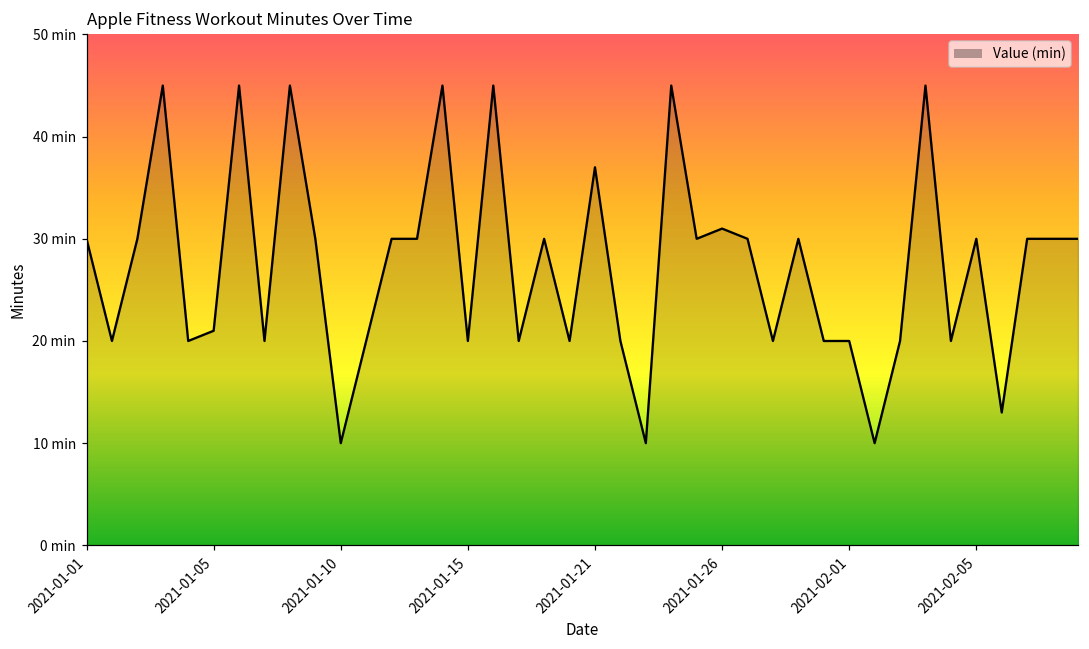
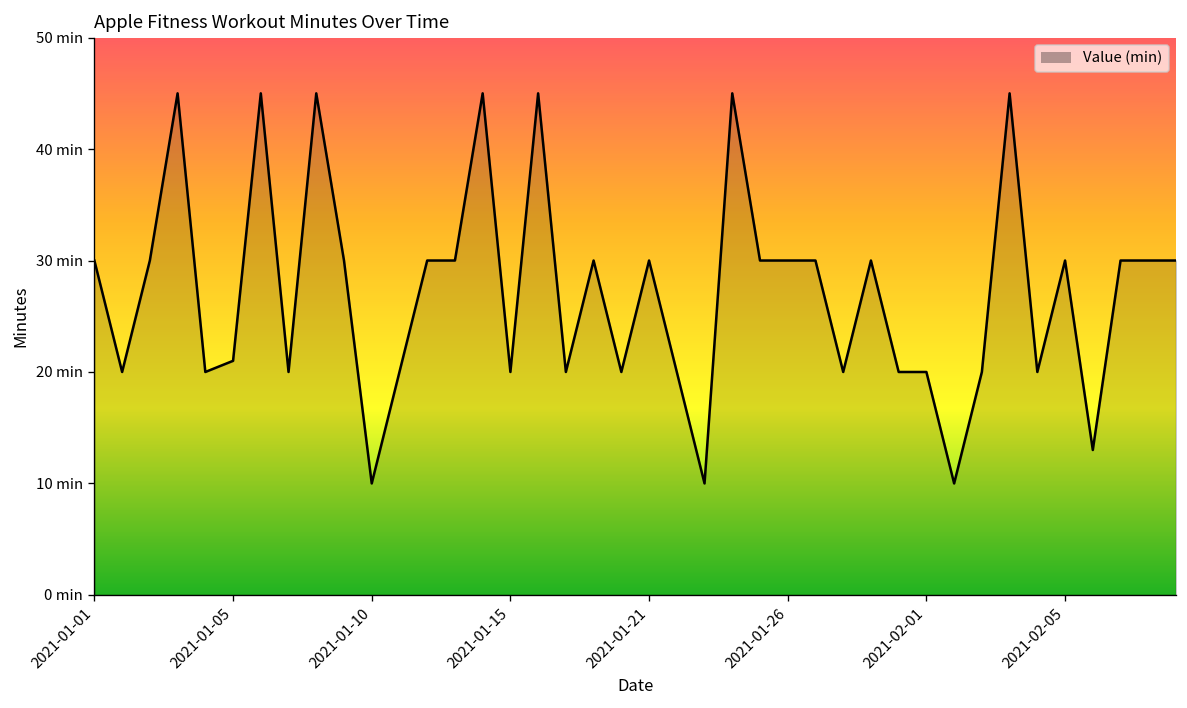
  {
    "2021-01-05": "21 min",
    "2021-01-15": "20 min",
-   "2021-01-21": "37 min",
-   "2021-01-26": "31 min",
+   "2021-01-21": "30 min",
+   "2021-01-26": "30 min",
    "2021-02-05": "30 min"
  }
